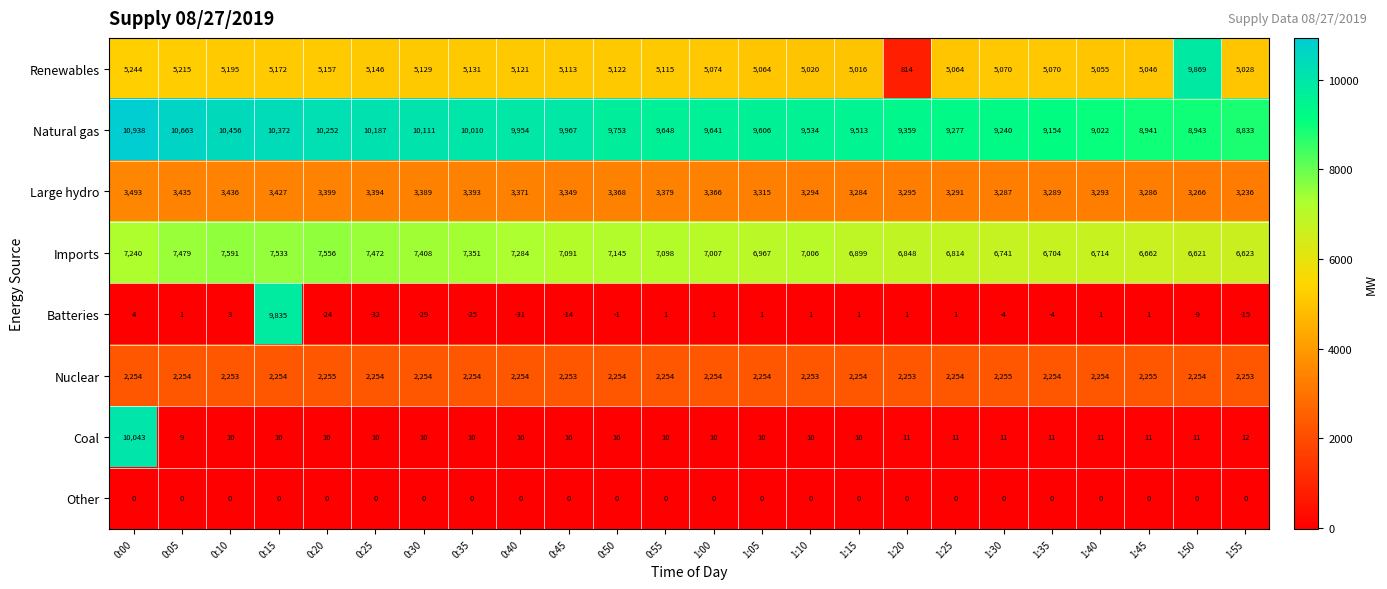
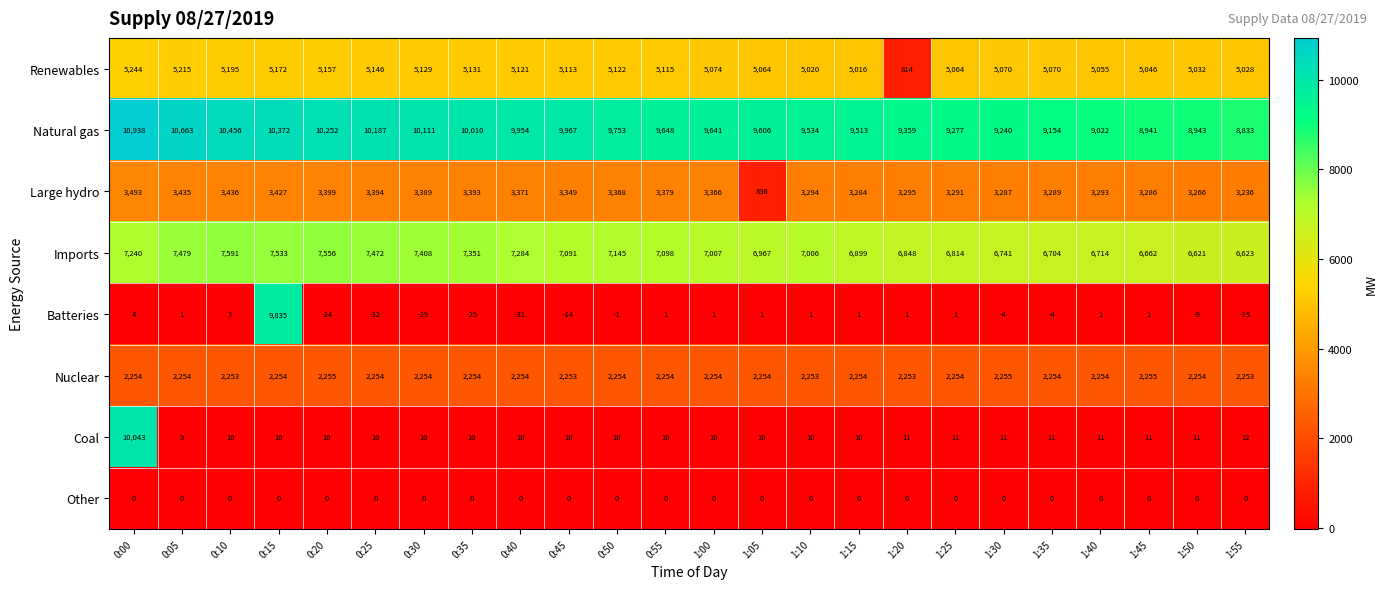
  {
    "Renewables": {
      "0:00": "5,244",
      "0:05": "5,215",
      "0:10": "5,195",
      "0:15": "5,172",
      "0:20": "5,157",
      "0:25": "5,146",
      "0:30": "5,129",
      "0:35": "5,131",
      "0:40": "5,121",
      "0:45": "5,113",
      "0:50": "5,122",
      "0:55": "5,115",
      "1:00": "5,074",
      "1:05": "5,064",
      "1:10": "5,020",
      "1:15": "5,016",
      "1:20": "814",
      "1:25": "5,064",
      "1:30": "5,070",
      "1:35": "5,070",
      "1:40": "5,055",
      "1:45": "5,046",
-     "1:50": "9,869",
+     "1:50": "5,032",
      "1:55": "5,028"
    },
    "Natural gas": {
      "0:00": "10,938",
      "0:05": "10,663",
      "0:10": "10,456",
      "0:15": "10,372",
      "0:20": "10,252",
      "0:25": "10,187",
      "0:30": "10,111",
      "0:35": "10,010",
      "0:40": "9,954",
      "0:45": "9,967",
      "0:50": "9,753",
      "0:55": "9,648",
      "1:00": "9,641",
      "1:05": "9,606",
      "1:10": "9,534",
      "1:15": "9,513",
      "1:20": "9,359",
      "1:25": "9,277",
      "1:30": "9,240",
      "1:35": "9,154",
      "1:40": "9,022",
      "1:45": "8,941",
      "1:50": "8,943",
      "1:55": "8,833"
    },
    "Large hydro": {
      "0:00": "3,493",
      "0:05": "3,435",
      "0:10": "3,436",
      "0:15": "3,427",
      "0:20": "3,399",
      "0:25": "3,394",
      "0:30": "3,389",
      "0:35": "3,393",
      "0:40": "3,371",
      "0:45": "3,349",
      "0:50": "3,368",
      "0:55": "3,379",
      "1:00": "3,366",
-     "1:05": "3,315",
+     "1:05": "836",
      "1:10": "3,294",
      "1:15": "3,284",
      "1:20": "3,295",
      "1:25": "3,291",
      "1:30": "3,287",
      "1:35": "3,289",
      "1:40": "3,293",
      "1:45": "3,286",
      "1:50": "3,266",
      "1:55": "3,236"
    },
    "Imports": {
      "0:00": "7,240",
      "0:05": "7,479",
      "0:10": "7,591",
      "0:15": "7,533",
      "0:20": "7,556",
      "0:25": "7,472",
      "0:30": "7,408",
      "0:35": "7,351",
      "0:40": "7,284",
      "0:45": "7,091",
      "0:50": "7,145",
      "0:55": "7,098",
      "1:00": "7,007",
      "1:05": "6,967",
      "1:10": "7,006",
      "1:15": "6,899",
      "1:20": "6,848",
      "1:25": "6,814",
      "1:30": "6,741",
      "1:35": "6,704",
      "1:40": "6,714",
      "1:45": "6,662",
      "1:50": "6,621",
      "1:55": "6,623"
    },
    "Batteries": {
      "0:00": "4",
      "0:05": "1",
      "0:10": "3",
      "0:15": "9,835",
      "0:20": "-24",
      "0:25": "-32",
      "0:30": "-29",
      "0:35": "-25",
      "0:40": "-31",
      "0:45": "-14",
      "0:50": "-1",
      "0:55": "1",
      "1:00": "1",
      "1:05": "1",
      "1:10": "1",
      "1:15": "1",
      "1:20": "1",
      "1:25": "1",
      "1:30": "-4",
      "1:35": "-4",
      "1:40": "1",
      "1:45": "1",
      "1:50": "-9",
      "1:55": "-15"
    },
    "Nuclear": {
      "0:00": "2,254",
      "0:05": "2,254",
      "0:10": "2,253",
      "0:15": "2,254",
      "0:20": "2,255",
      "0:25": "2,254",
      "0:30": "2,254",
      "0:35": "2,254",
      "0:40": "2,254",
      "0:45": "2,253",
      "0:50": "2,254",
      "0:55": "2,254",
      "1:00": "2,254",
      "1:05": "2,254",
      "1:10": "2,253",
      "1:15": "2,254",
      "1:20": "2,253",
      "1:25": "2,254",
      "1:30": "2,255",
      "1:35": "2,254",
      "1:40": "2,254",
      "1:45": "2,255",
      "1:50": "2,254",
      "1:55": "2,253"
    },
    "Coal": {
      "0:00": "10,043",
      "0:05": "9",
      "0:10": "10",
      "0:15": "10",
      "0:20": "10",
      "0:25": "10",
      "0:30": "10",
      "0:35": "10",
      "0:40": "10",
      "0:45": "10",
      "0:50": "10",
      "0:55": "10",
      "1:00": "10",
      "1:05": "10",
      "1:10": "10",
      "1:15": "10",
      "1:20": "11",
      "1:25": "11",
      "1:30": "11",
      "1:35": "11",
      "1:40": "11",
      "1:45": "11",
      "1:50": "11",
      "1:55": "12"
    },
    "Other": {
      "0:00": "0",
      "0:05": "0",
      "0:10": "0",
      "0:15": "0",
      "0:20": "0",
      "0:25": "0",
      "0:30": "0",
      "0:35": "0",
      "0:40": "0",
      "0:45": "0",
      "0:50": "0",
      "0:55": "0",
      "1:00": "0",
      "1:05": "0",
      "1:10": "0",
      "1:15": "0",
      "1:20": "0",
      "1:25": "0",
      "1:30": "0",
      "1:35": "0",
      "1:40": "0",
      "1:45": "0",
      "1:50": "0",
      "1:55": "0"
    }
  }
